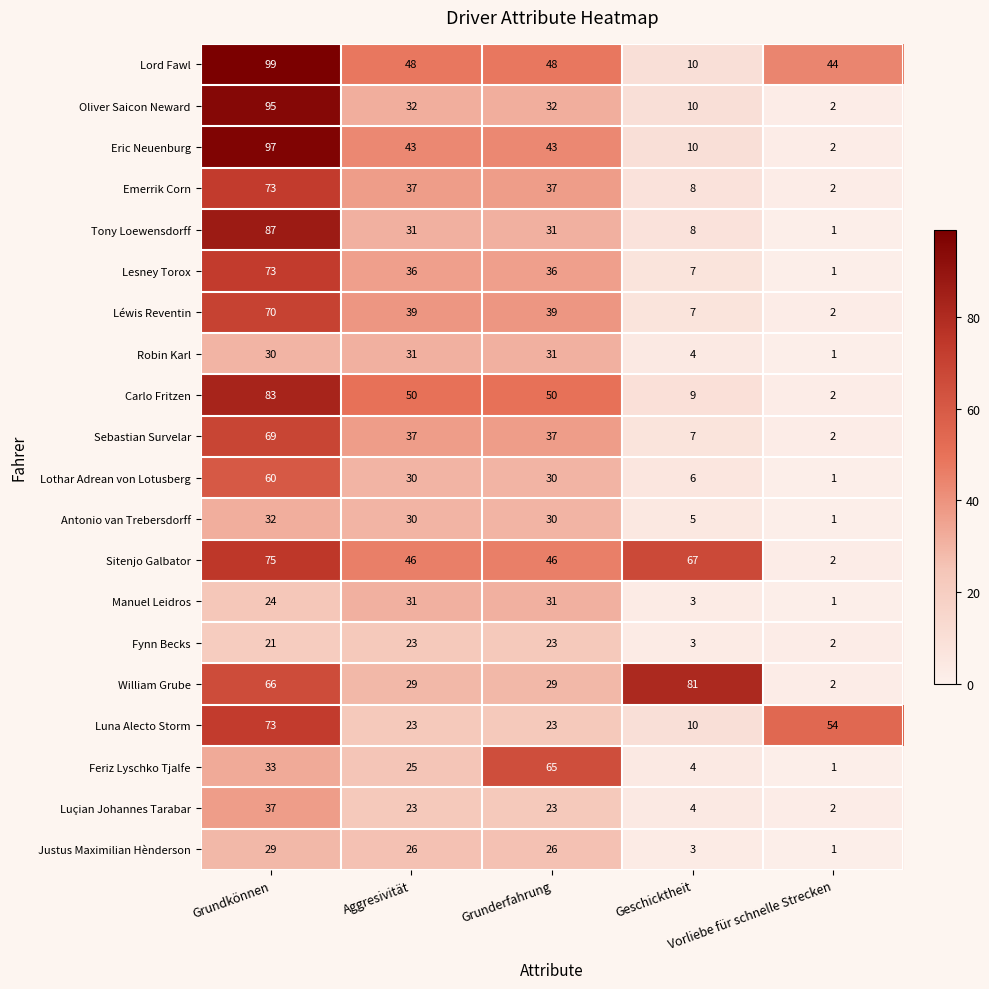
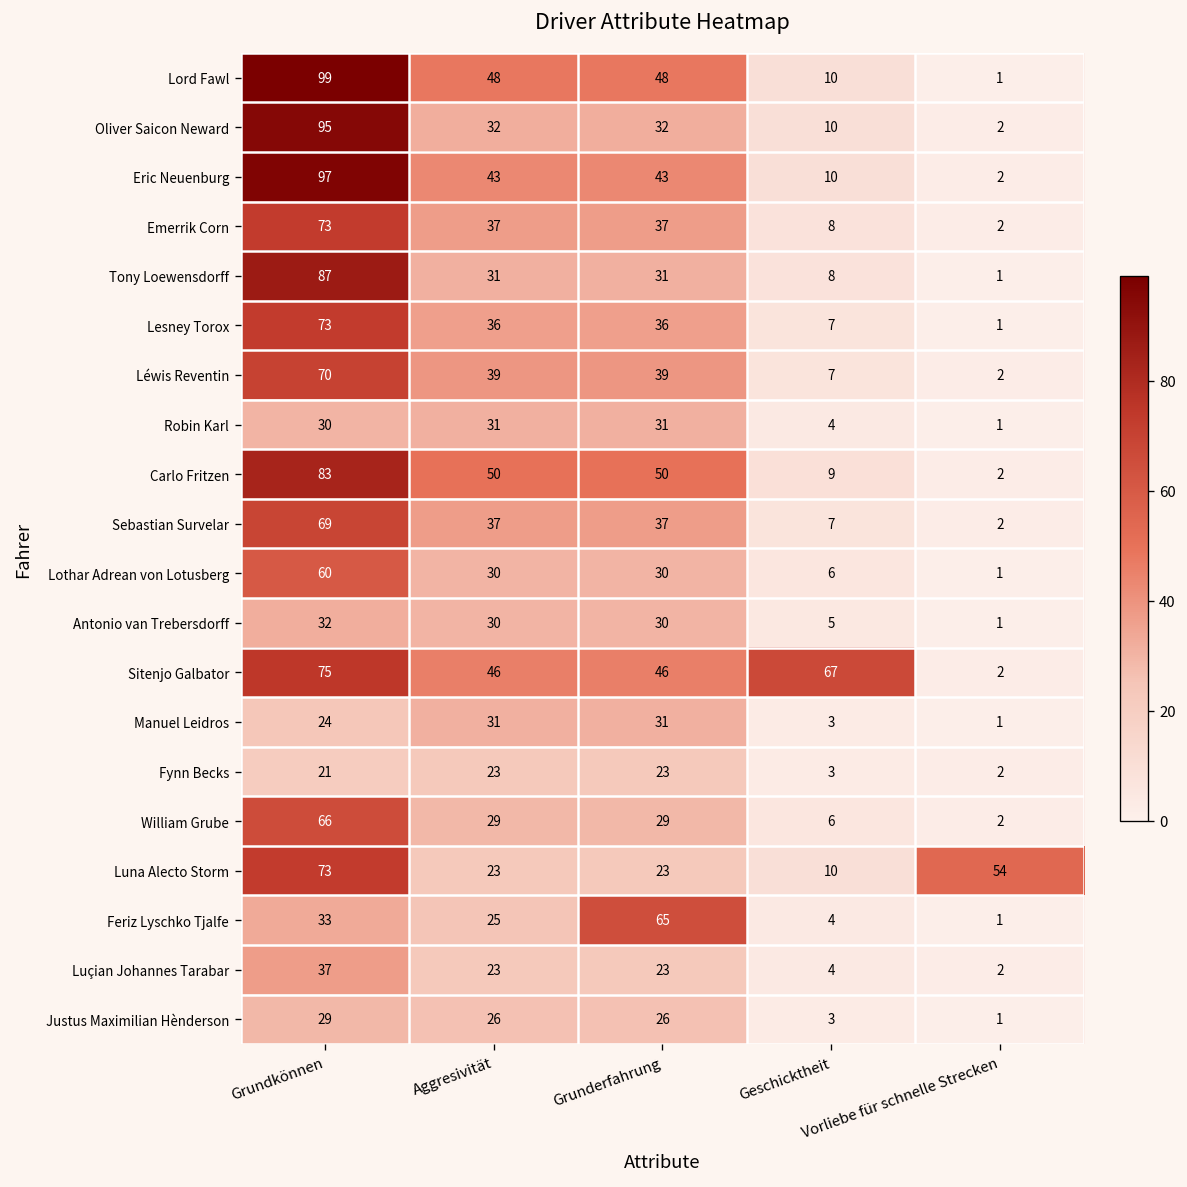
  {
    "Lord Fawl": {
      "Grundkönnen": 99,
      "Aggresivität": 48,
      "Grunderfahrung": 48,
      "Geschicktheit": 10,
-     "Vorliebe für schnelle Strecken": 44
+     "Vorliebe für schnelle Strecken": 1
    },
    "Oliver Saicon Neward": {
      "Grundkönnen": 95,
      "Aggresivität": 32,
      "Grunderfahrung": 32,
      "Geschicktheit": 10,
      "Vorliebe für schnelle Strecken": 2
    },
    "Eric Neuenburg": {
      "Grundkönnen": 97,
      "Aggresivität": 43,
      "Grunderfahrung": 43,
      "Geschicktheit": 10,
      "Vorliebe für schnelle Strecken": 2
    },
    "Emerrik Corn": {
      "Grundkönnen": 73,
      "Aggresivität": 37,
      "Grunderfahrung": 37,
      "Geschicktheit": 8,
      "Vorliebe für schnelle Strecken": 2
    },
    "Tony Loewensdorff": {
      "Grundkönnen": 87,
      "Aggresivität": 31,
      "Grunderfahrung": 31,
      "Geschicktheit": 8,
      "Vorliebe für schnelle Strecken": 1
    },
    "Lesney Torox": {
      "Grundkönnen": 73,
      "Aggresivität": 36,
      "Grunderfahrung": 36,
      "Geschicktheit": 7,
      "Vorliebe für schnelle Strecken": 1
    },
    "Léwis Reventin": {
      "Grundkönnen": 70,
      "Aggresivität": 39,
      "Grunderfahrung": 39,
      "Geschicktheit": 7,
      "Vorliebe für schnelle Strecken": 2
    },
    "Robin Karl": {
      "Grundkönnen": 30,
      "Aggresivität": 31,
      "Grunderfahrung": 31,
      "Geschicktheit": 4,
      "Vorliebe für schnelle Strecken": 1
    },
    "Carlo Fritzen": {
      "Grundkönnen": 83,
      "Aggresivität": 50,
      "Grunderfahrung": 50,
      "Geschicktheit": 9,
      "Vorliebe für schnelle Strecken": 2
    },
    "Sebastian Survelar": {
      "Grundkönnen": 69,
      "Aggresivität": 37,
      "Grunderfahrung": 37,
      "Geschicktheit": 7,
      "Vorliebe für schnelle Strecken": 2
    },
    "Lothar Adrean von Lotusberg": {
      "Grundkönnen": 60,
      "Aggresivität": 30,
      "Grunderfahrung": 30,
      "Geschicktheit": 6,
      "Vorliebe für schnelle Strecken": 1
    },
    "Antonio van Trebersdorff": {
      "Grundkönnen": 32,
      "Aggresivität": 30,
      "Grunderfahrung": 30,
      "Geschicktheit": 5,
      "Vorliebe für schnelle Strecken": 1
    },
    "Sitenjo Galbator": {
      "Grundkönnen": 75,
      "Aggresivität": 46,
      "Grunderfahrung": 46,
      "Geschicktheit": 67,
      "Vorliebe für schnelle Strecken": 2
    },
    "Manuel Leidros": {
      "Grundkönnen": 24,
      "Aggresivität": 31,
      "Grunderfahrung": 31,
      "Geschicktheit": 3,
      "Vorliebe für schnelle Strecken": 1
    },
    "Fynn Becks": {
      "Grundkönnen": 21,
      "Aggresivität": 23,
      "Grunderfahrung": 23,
      "Geschicktheit": 3,
      "Vorliebe für schnelle Strecken": 2
    },
    "William Grube": {
      "Grundkönnen": 66,
      "Aggresivität": 29,
      "Grunderfahrung": 29,
-     "Geschicktheit": 81,
+     "Geschicktheit": 6,
      "Vorliebe für schnelle Strecken": 2
    },
    "Luna Alecto Storm": {
      "Grundkönnen": 73,
      "Aggresivität": 23,
      "Grunderfahrung": 23,
      "Geschicktheit": 10,
      "Vorliebe für schnelle Strecken": 54
    },
    "Feriz Lyschko Tjalfe": {
      "Grundkönnen": 33,
      "Aggresivität": 25,
      "Grunderfahrung": 65,
      "Geschicktheit": 4,
      "Vorliebe für schnelle Strecken": 1
    },
    "Luçian Johannes Tarabar": {
      "Grundkönnen": 37,
      "Aggresivität": 23,
      "Grunderfahrung": 23,
      "Geschicktheit": 4,
      "Vorliebe für schnelle Strecken": 2
    },
    "Justus Maximilian Hènderson": {
      "Grundkönnen": 29,
      "Aggresivität": 26,
      "Grunderfahrung": 26,
      "Geschicktheit": 3,
      "Vorliebe für schnelle Strecken": 1
    }
  }
